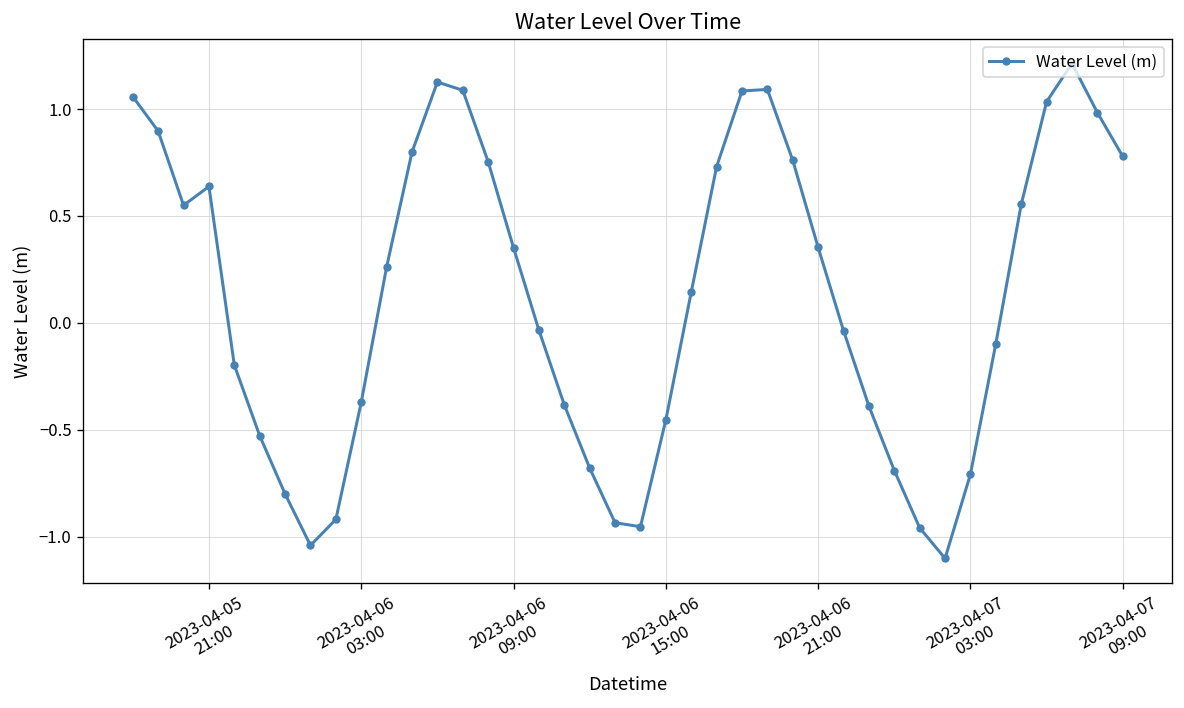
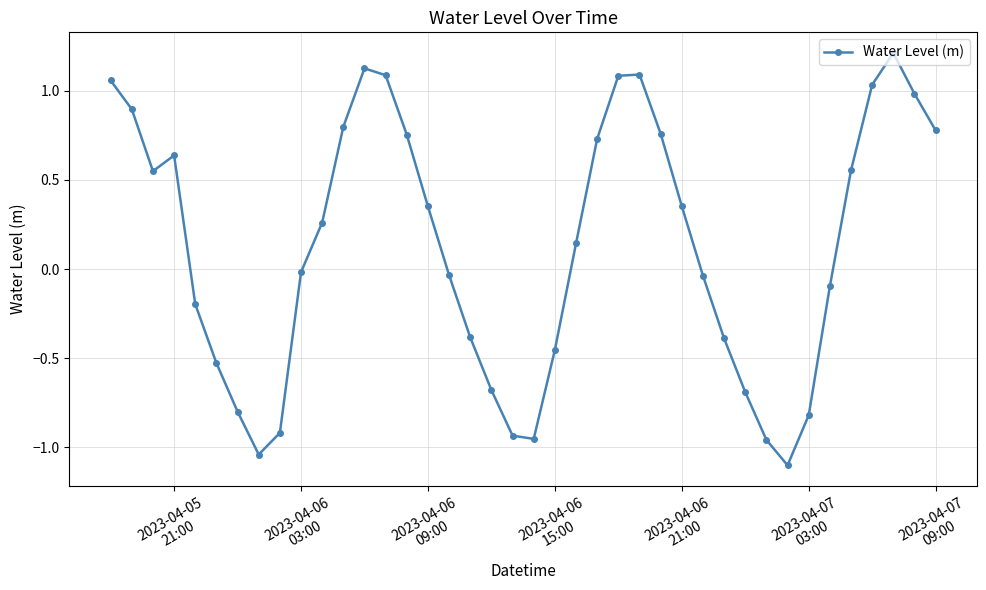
  {
    "2023-04-05 21:00": 0.64,
-   "2023-04-06 03:00": -0.37,
+   "2023-04-06 03:00": -0.02,
    "2023-04-06 09:00": 0.35,
    "2023-04-06 15:00": -0.45,
    "2023-04-06 21:00": 0.35,
-   "2023-04-07 03:00": -0.71,
+   "2023-04-07 03:00": -0.82,
    "2023-04-07 09:00": 0.78
  }
